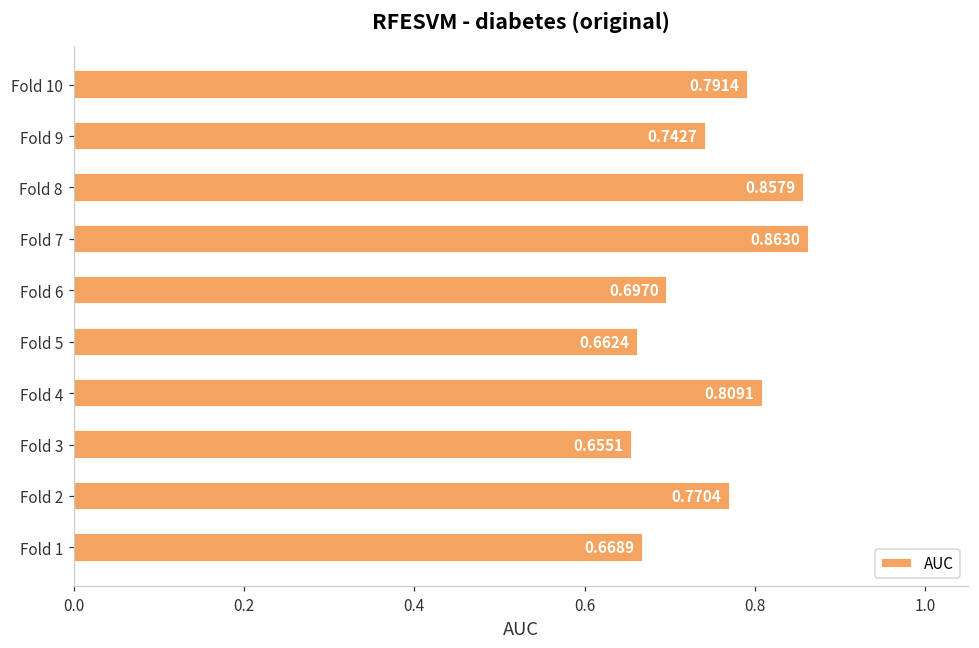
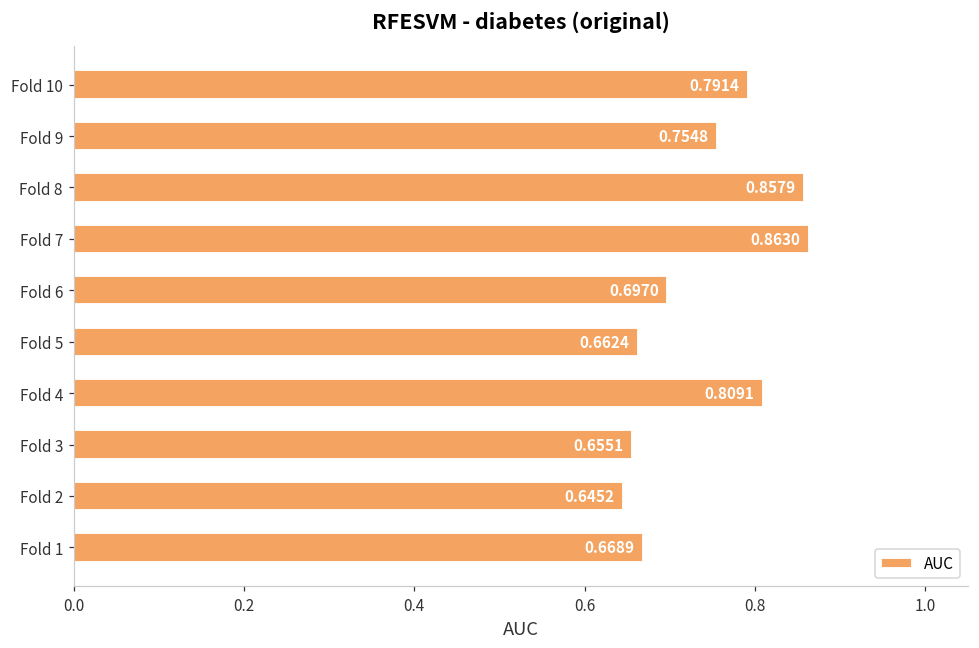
  {
    "Fold 10": 0.7914,
-   "Fold 9": 0.7427,
+   "Fold 9": 0.7548,
    "Fold 8": 0.8579,
    "Fold 7": 0.8630,
    "Fold 6": 0.6970,
    "Fold 5": 0.6624,
    "Fold 4": 0.8091,
    "Fold 3": 0.6551,
-   "Fold 2": 0.7704,
+   "Fold 2": 0.6452,
    "Fold 1": 0.6689
  }
